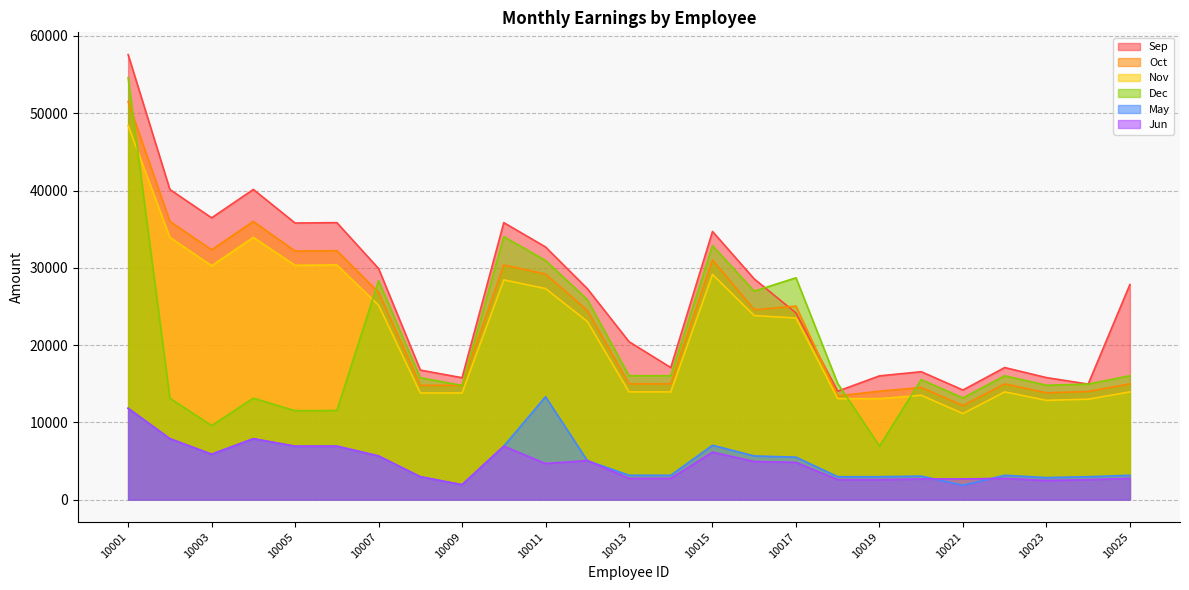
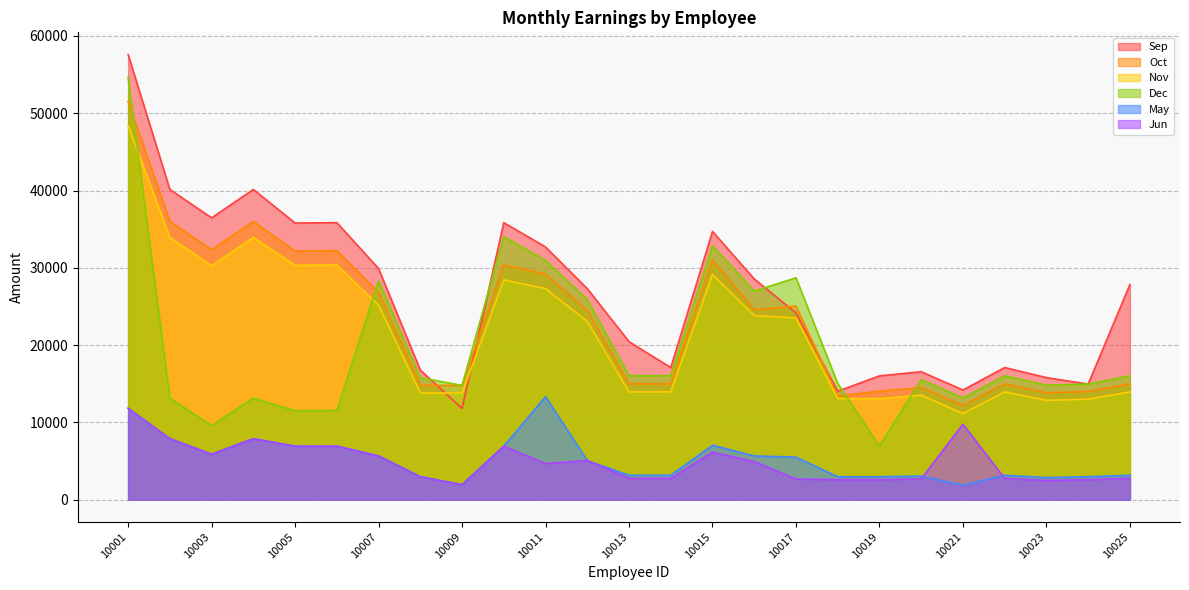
  {
    "Sep": {
      "10001": 58000,
      "10003": 36000,
      "10005": 36000,
      "10007": 30000,
-     "10009": 16000,
+     "10009": 12000,
      "10011": 33000,
      "10013": 20000,
      "10015": 35000,
      "10017": 24000,
      "10019": 16000,
      "10021": 14000,
      "10023": 16000,
      "10025": 28000
    },
    "Dec": {
      "10001": 55000,
      "10003": 10000,
      "10005": 12000,
      "10007": 28000,
      "10011": 31000,
      "10013": 16000,
      "10015": 33000,
      "10017": 29000,
      "10019": 7000,
      "10021": 13000,
      "10023": 15000,
      "10025": 16000
    },
    "May": {
      "10011": 13000,
      "10013": 3000,
      "10015": 7000,
      "10017": 5000,
      "10019": 3000,
      "10021": 2000,
      "10023": 3000,
      "10025": 3000
    },
    "Jun": {
      "10011": 5000,
      "10013": 3000,
      "10015": 6000,
-     "10017": 5000,
+     "10017": 3000,
      "10019": 3000,
-     "10021": 3000,
+     "10021": 10000,
      "10023": 2000,
      "10025": 3000
    }
  }
